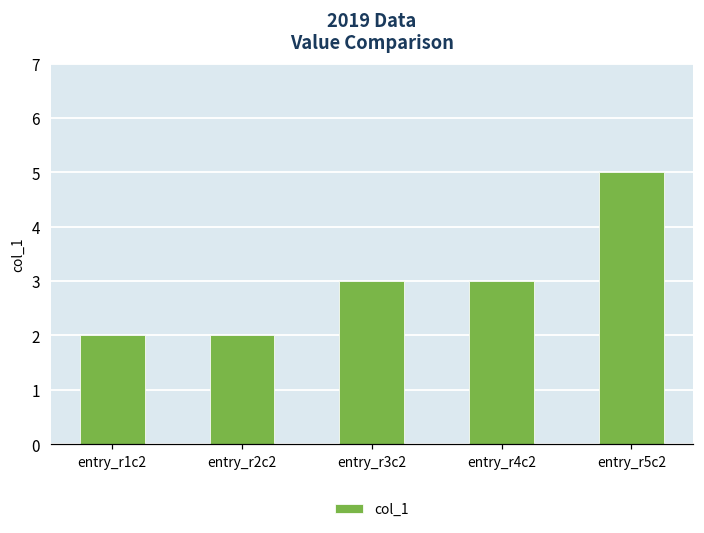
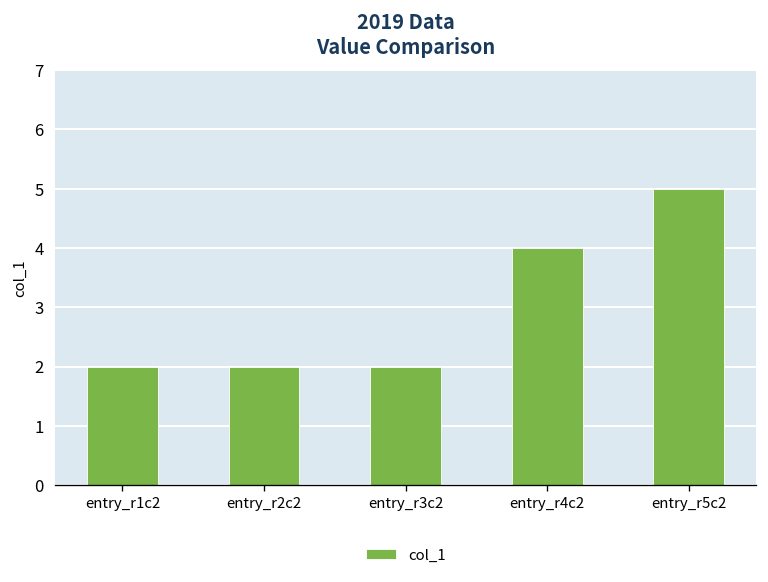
  {
    "entry_r1c2": 2,
    "entry_r2c2": 2,
-   "entry_r3c2": 3,
-   "entry_r4c2": 3,
+   "entry_r3c2": 2,
+   "entry_r4c2": 4,
    "entry_r5c2": 5
  }
